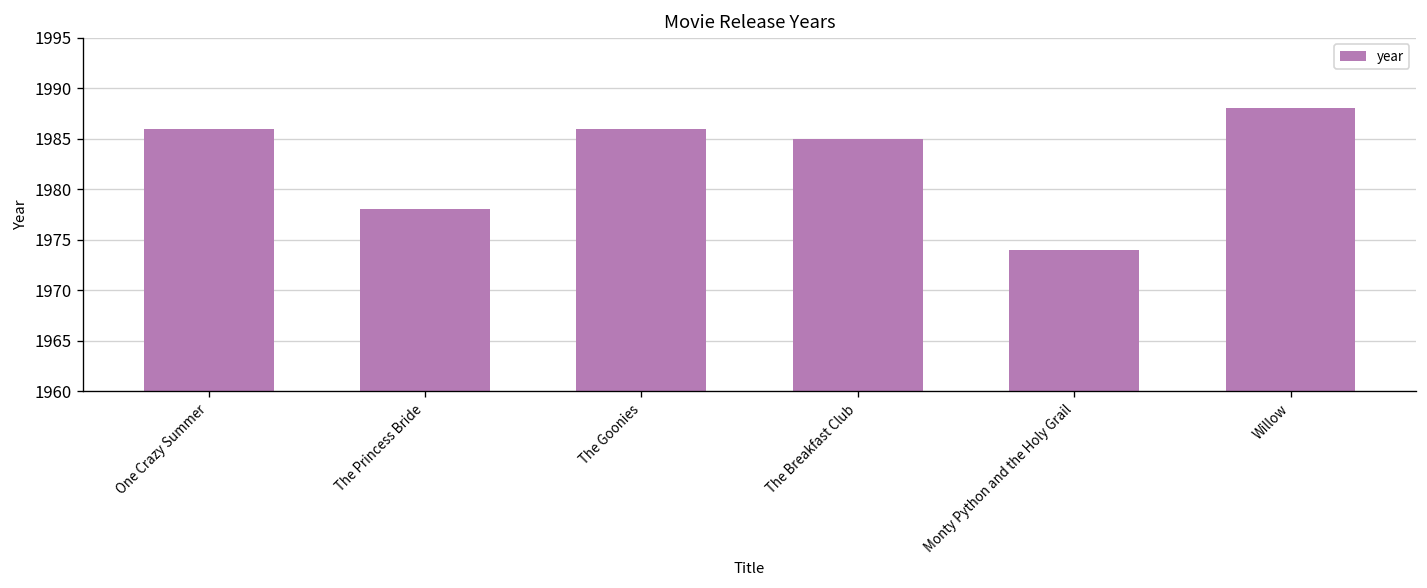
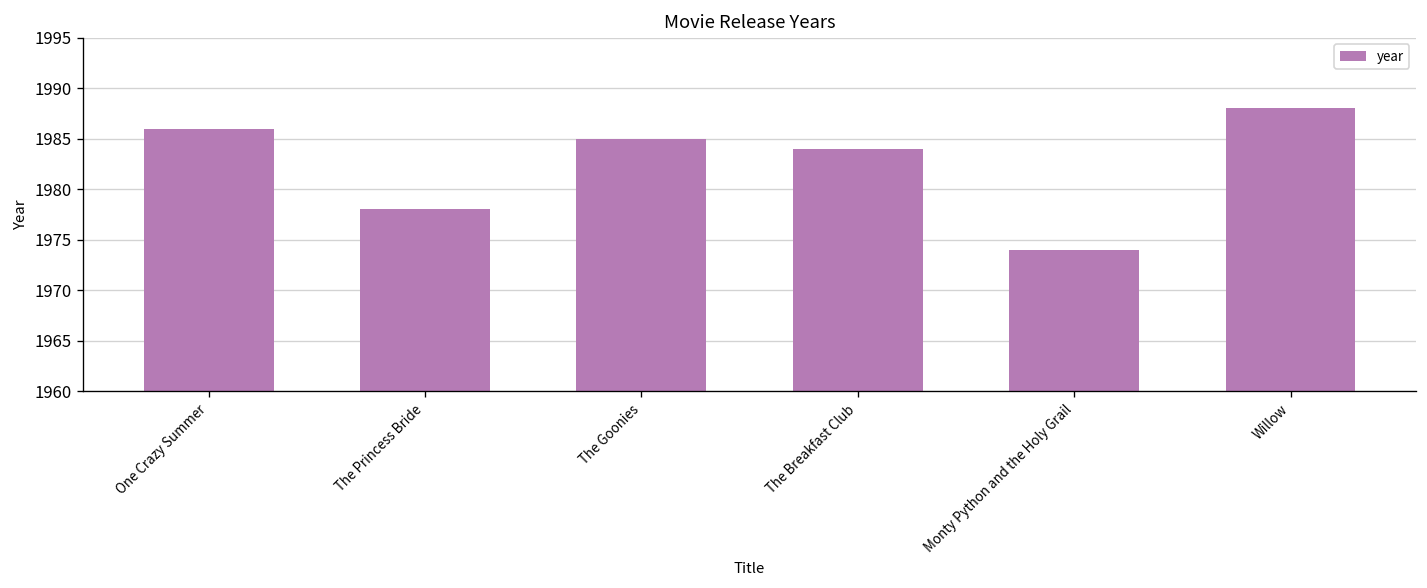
  {
    "One Crazy Summer": 1986,
    "The Princess Bride": 1978,
-   "The Goonies": 1986,
-   "The Breakfast Club": 1985,
+   "The Goonies": 1985,
+   "The Breakfast Club": 1984,
    "Monty Python and the Holy Grail": 1974,
    "Willow": 1988
  }
